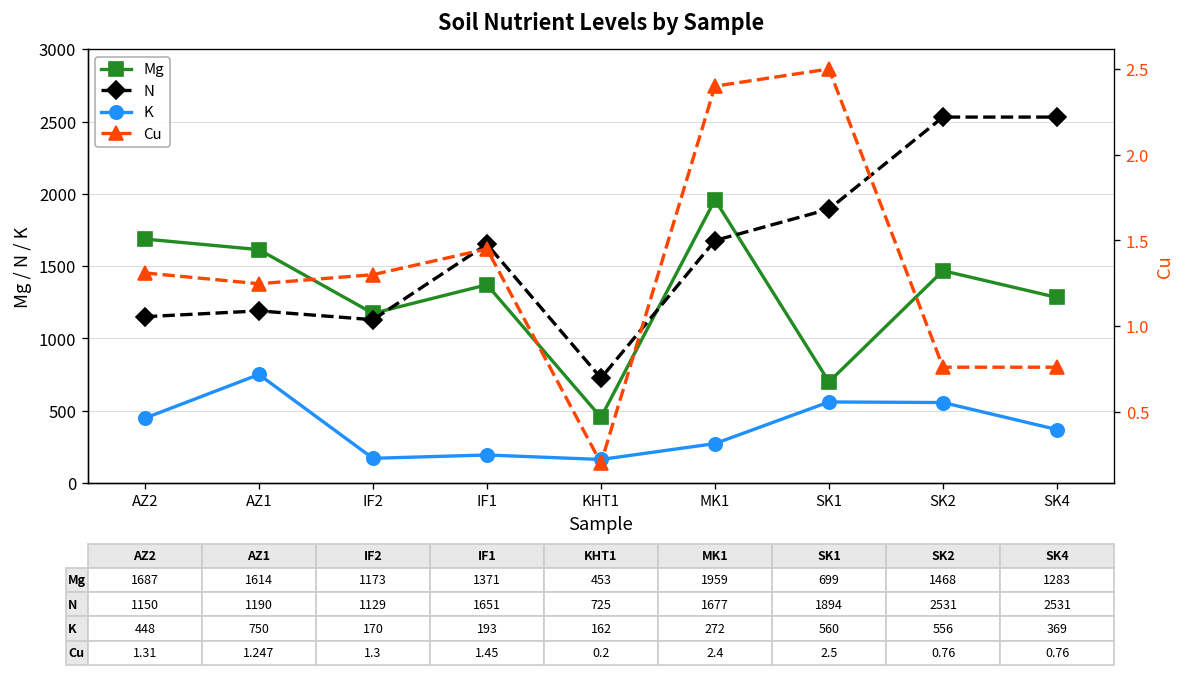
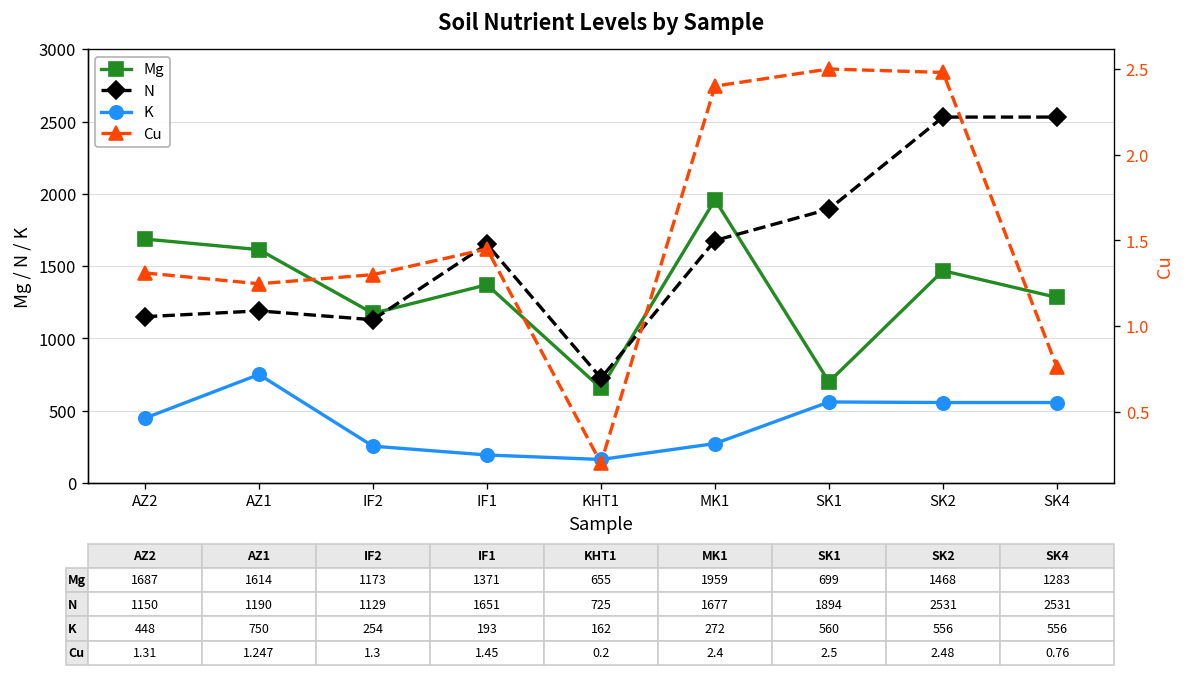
  {
    "Mg": {
-     "KHT1": 453
+     "KHT1": 655
    },
    "K": {
-     "IF2": 170,
-     "SK4": 369
+     "IF2": 254,
+     "SK4": 556
    },
    "Cu": {
-     "SK2": 0.76
+     "SK2": 2.48
    }
  }
